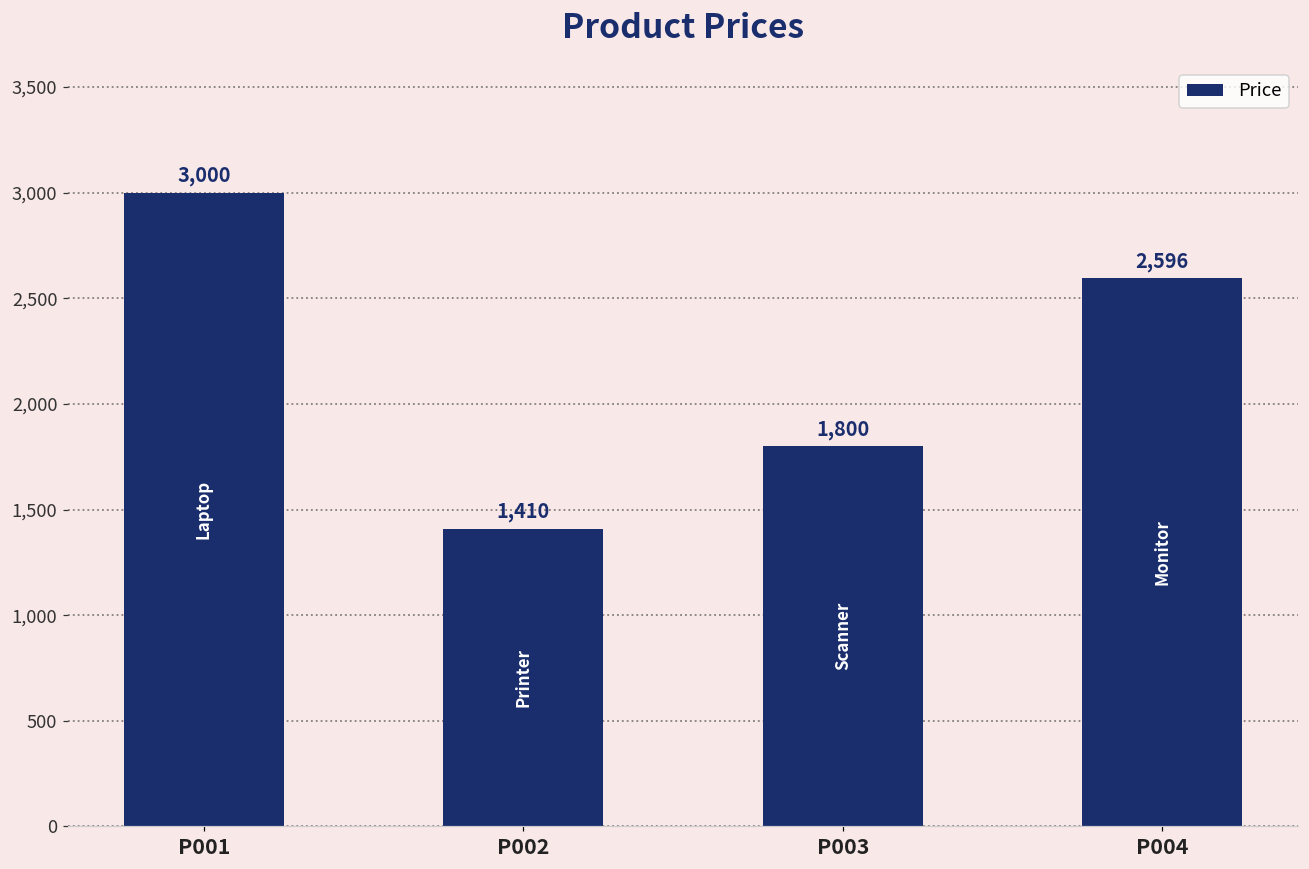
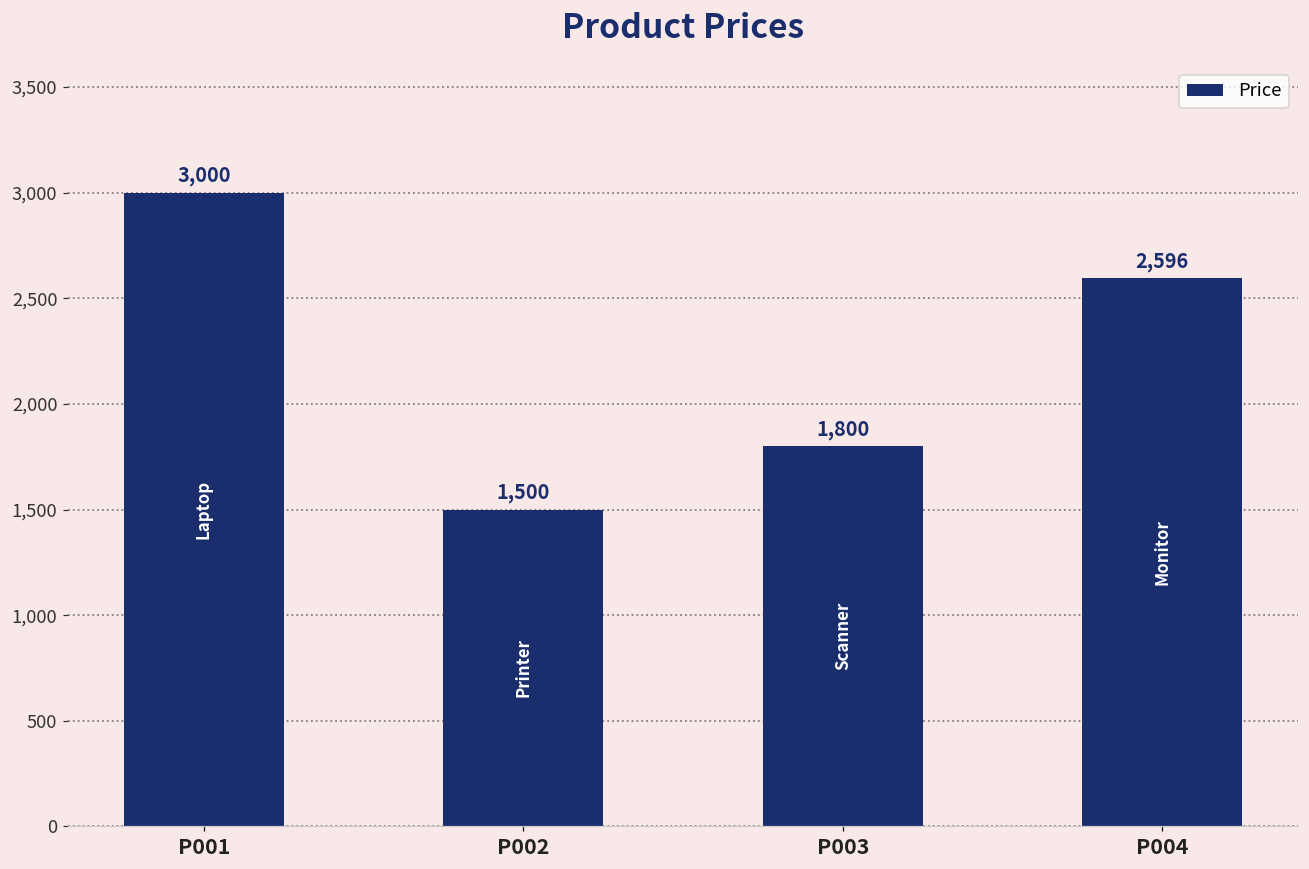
  {
    "P001": "3,000",
-   "P002": "1,410",
+   "P002": "1,500",
    "P003": "1,800",
    "P004": "2,596"
  }
